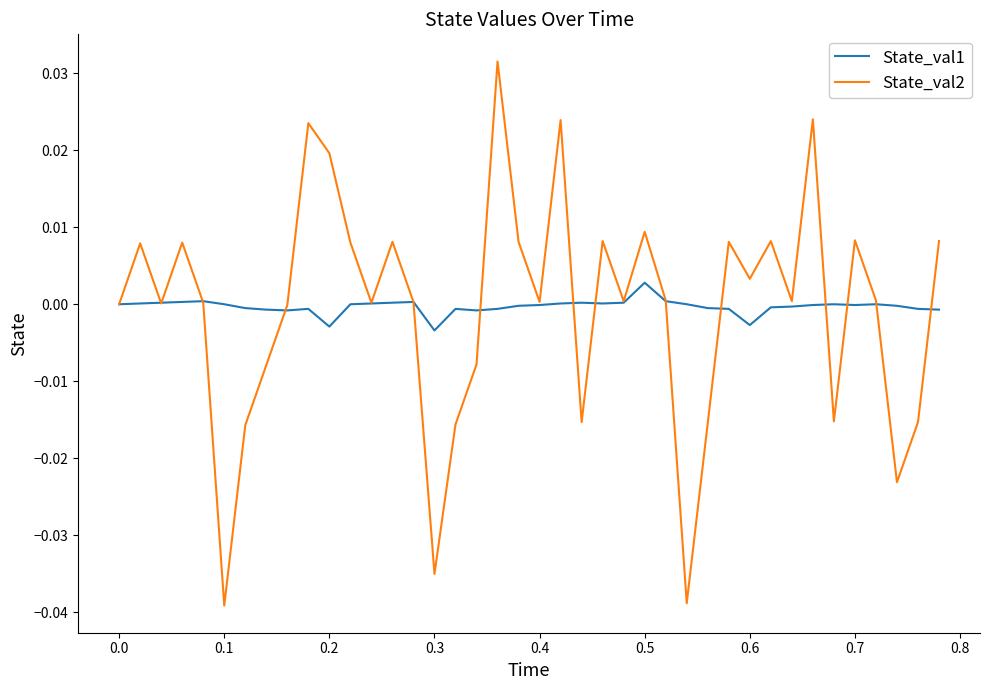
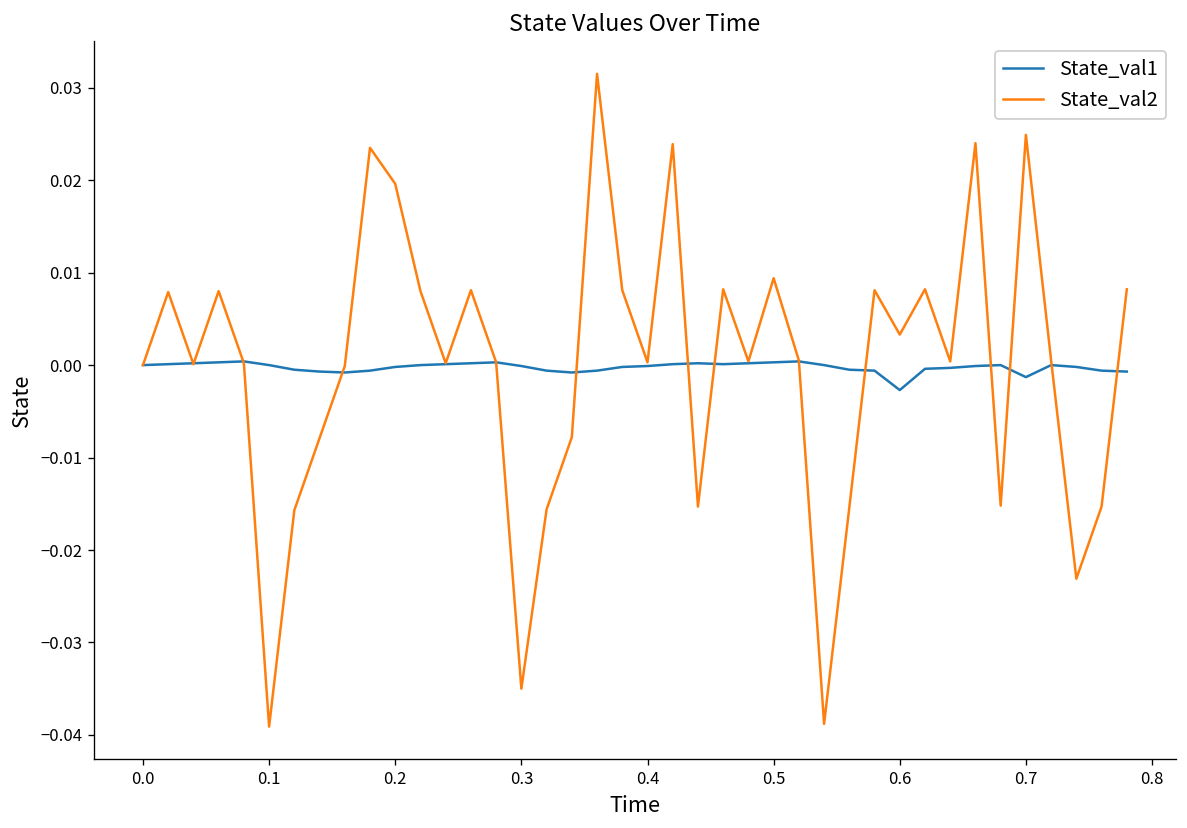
  {
    "State_val1": {
      "0.1": 0.000,
-     "0.2": -0.003,
-     "0.3": -0.003,
+     "0.2": 0.000,
+     "0.3": 0.000,
      "0.4": 0.000,
-     "0.5": 0.003,
+     "0.5": 0.000,
      "0.6": -0.003,
-     "0.7": 0.000
+     "0.7": -0.001
    },
    "State_val2": {
      "0.1": -0.039,
      "0.2": 0.020,
      "0.3": -0.035,
      "0.4": 0.000,
      "0.5": 0.009,
      "0.6": 0.003,
-     "0.7": 0.008
+     "0.7": 0.025
    }
  }
